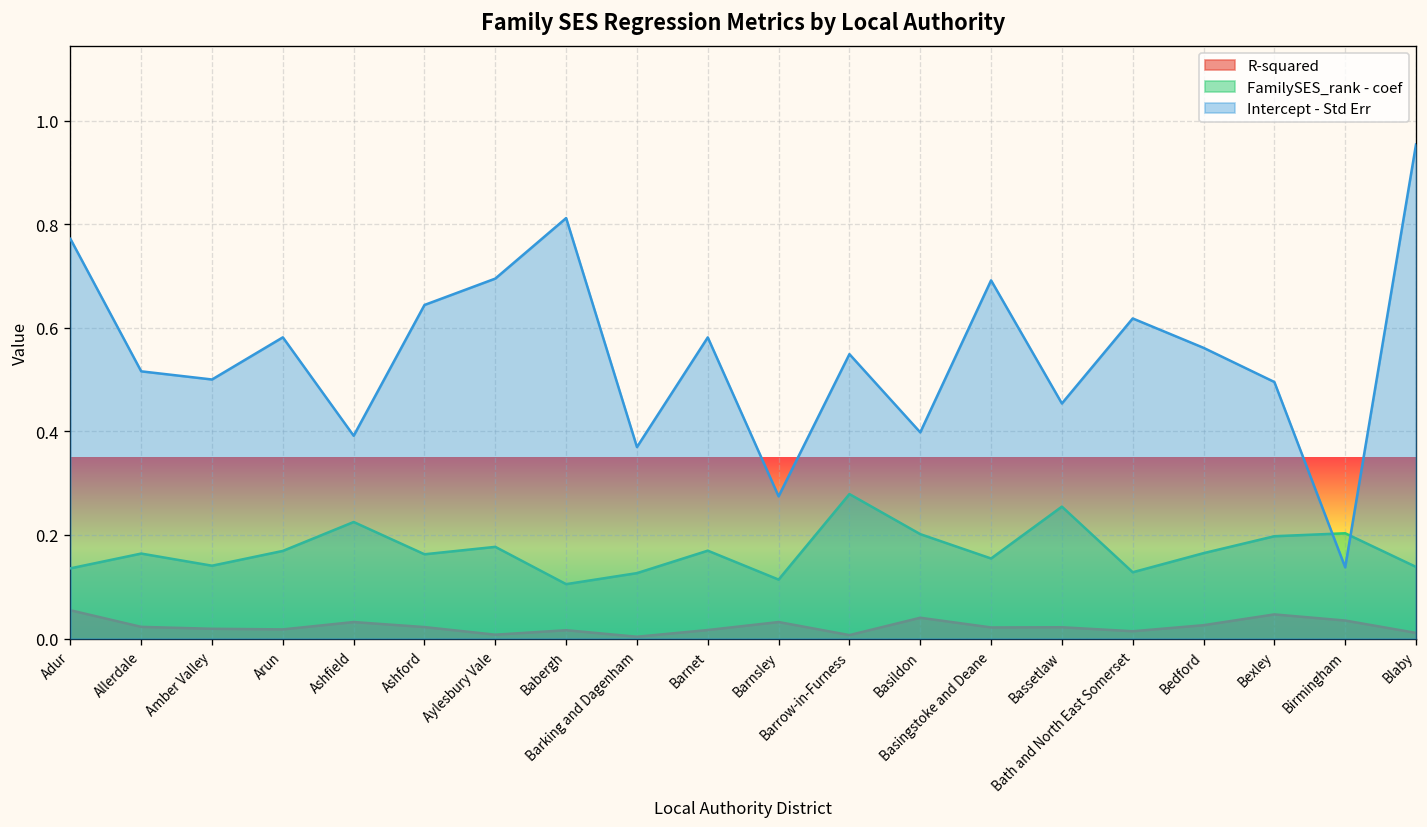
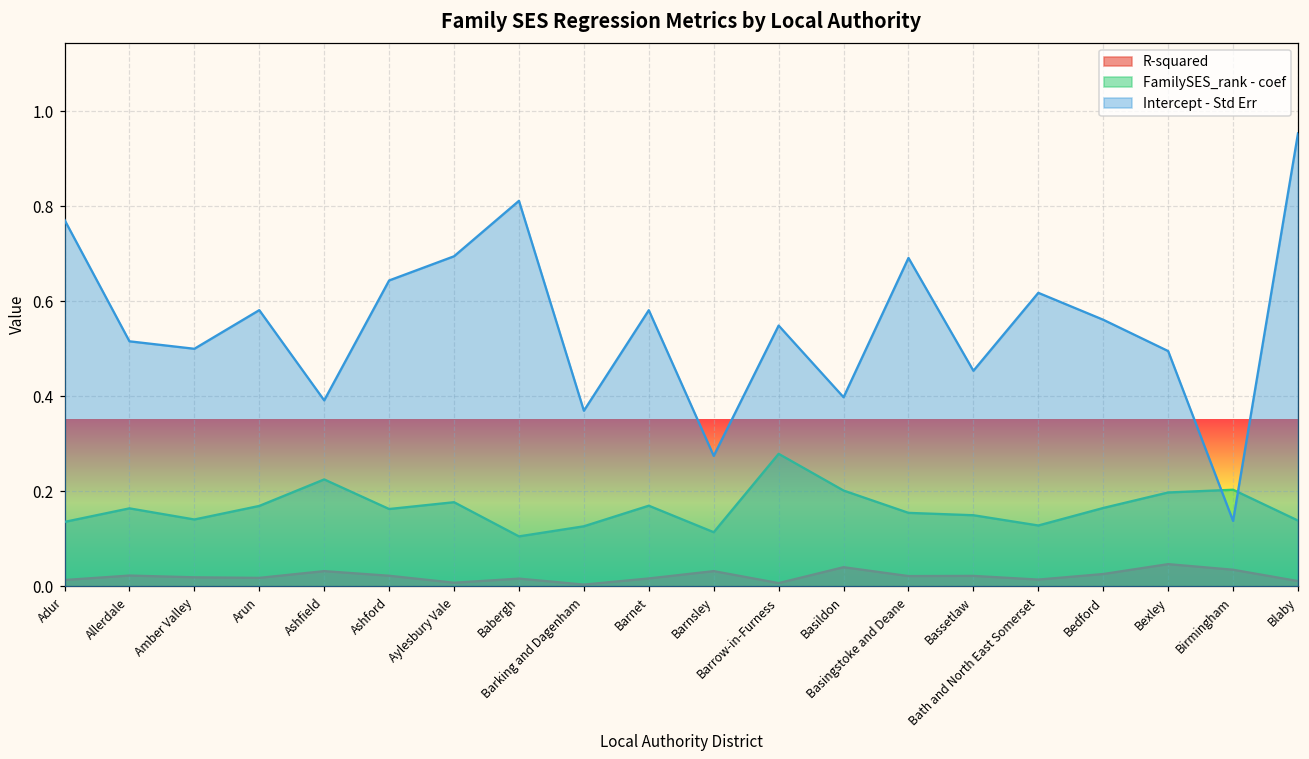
  {
    "R-squared": {
-     "Adur": 0.05,
+     "Adur": 0.01,
      "Allerdale": 0.02,
      "Amber Valley": 0.02,
      "Arun": 0.02,
      "Ashfield": 0.03,
      "Ashford": 0.02,
      "Aylesbury Vale": 0.01,
      "Babergh": 0.02,
      "Barking and Dagenham": 0.00,
      "Barnet": 0.02,
      "Barnsley": 0.03,
      "Barrow-in-Furness": 0.01,
      "Basildon": 0.04,
      "Basingstoke and Deane": 0.02,
      "Bassetlaw": 0.02,
      "Bath and North East Somerset": 0.01,
      "Bedford": 0.03,
      "Bexley": 0.05,
      "Birmingham": 0.03,
      "Blaby": 0.01
    },
    "FamilySES_rank - coef": {
      "Adur": 0.14,
      "Allerdale": 0.16,
      "Amber Valley": 0.14,
      "Arun": 0.17,
      "Ashfield": 0.23,
      "Ashford": 0.16,
      "Aylesbury Vale": 0.18,
      "Babergh": 0.11,
      "Barking and Dagenham": 0.13,
      "Barnet": 0.17,
      "Barnsley": 0.11,
      "Barrow-in-Furness": 0.28,
      "Basildon": 0.20,
      "Basingstoke and Deane": 0.15,
-     "Bassetlaw": 0.25,
+     "Bassetlaw": 0.15,
      "Bath and North East Somerset": 0.13,
      "Bedford": 0.16,
      "Bexley": 0.20,
      "Birmingham": 0.20,
      "Blaby": 0.14
    },
    "Intercept - Std Err": {
      "Adur": 0.77,
      "Allerdale": 0.52,
      "Amber Valley": 0.50,
      "Arun": 0.58,
      "Ashfield": 0.39,
      "Ashford": 0.64,
      "Aylesbury Vale": 0.69,
      "Babergh": 0.81,
      "Barking and Dagenham": 0.37,
      "Barnet": 0.58,
      "Barnsley": 0.27,
      "Barrow-in-Furness": 0.55,
      "Basildon": 0.40,
      "Basingstoke and Deane": 0.69,
      "Bassetlaw": 0.45,
      "Bath and North East Somerset": 0.62,
      "Bedford": 0.56,
      "Bexley": 0.50,
      "Birmingham": 0.14,
      "Blaby": 0.95
    }
  }
